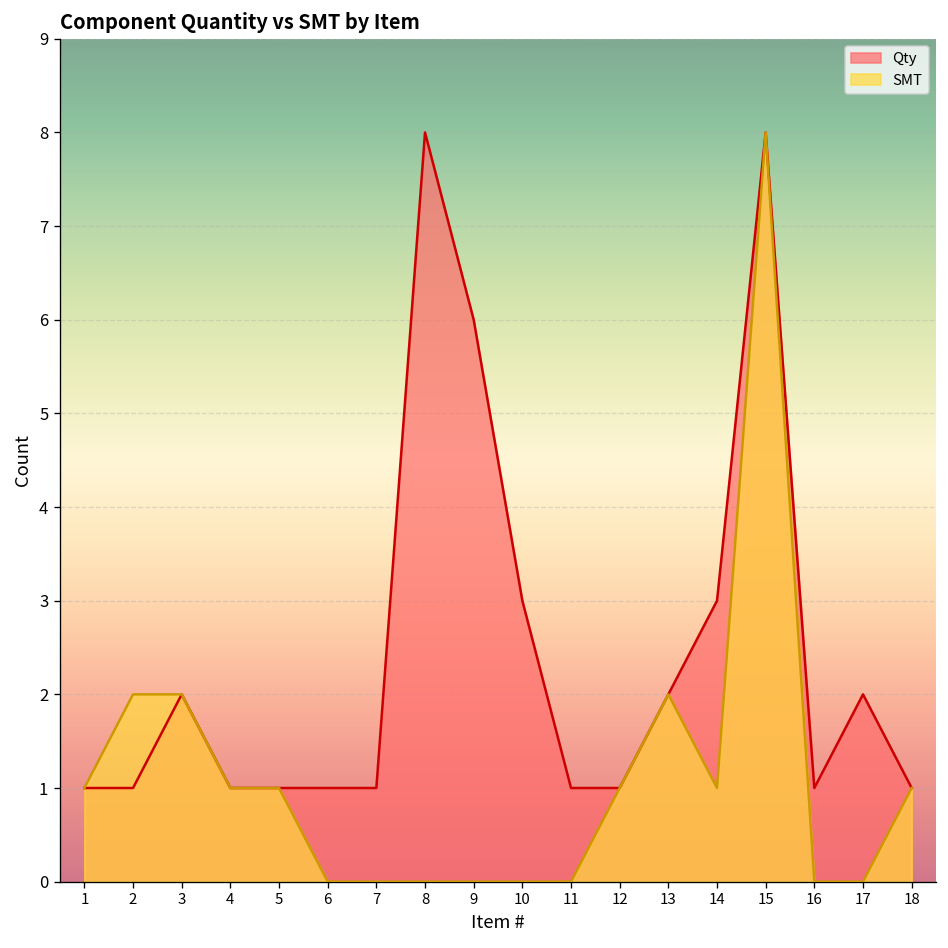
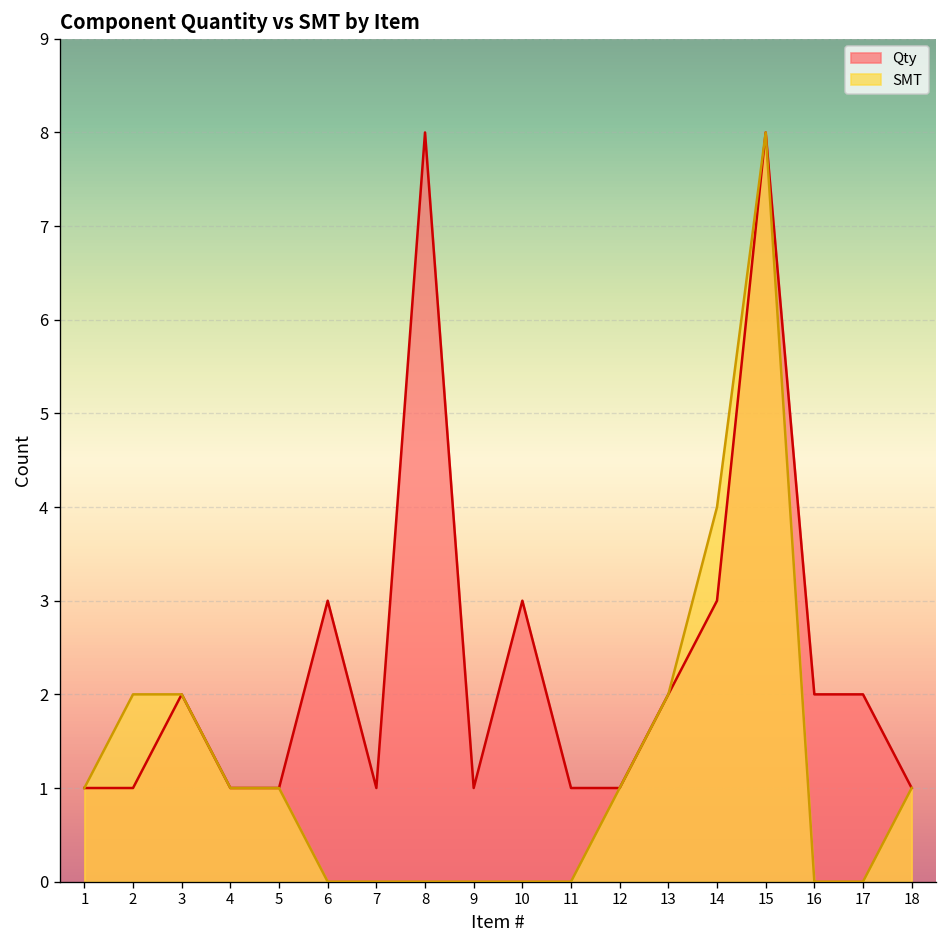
  {
    "Qty": {
      "2": 1,
-     "6": 1,
+     "6": 3,
      "7": 1,
      "8": 8,
-     "9": 6,
+     "9": 1,
      "10": 3,
      "11": 1,
      "14": 3,
-     "16": 1,
+     "16": 2,
      "17": 2
    },
    "SMT": {
      "2": 2,
      "6": 0,
      "7": 0,
      "8": 0,
      "9": 0,
      "10": 0,
      "11": 0,
-     "14": 1,
+     "14": 4,
      "16": 0,
      "17": 0
    }
  }
